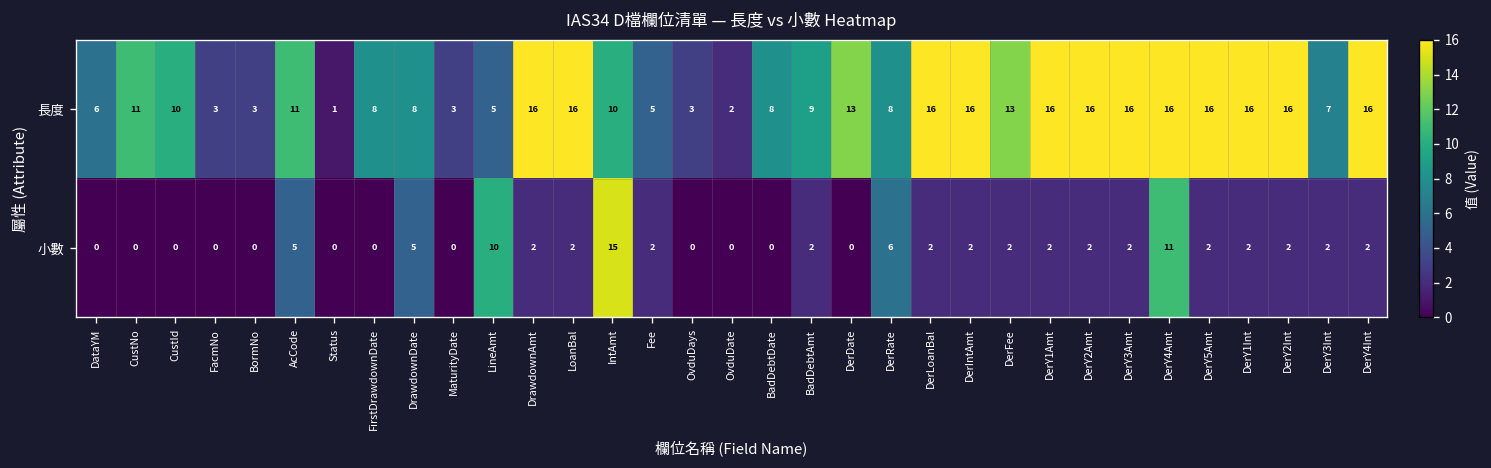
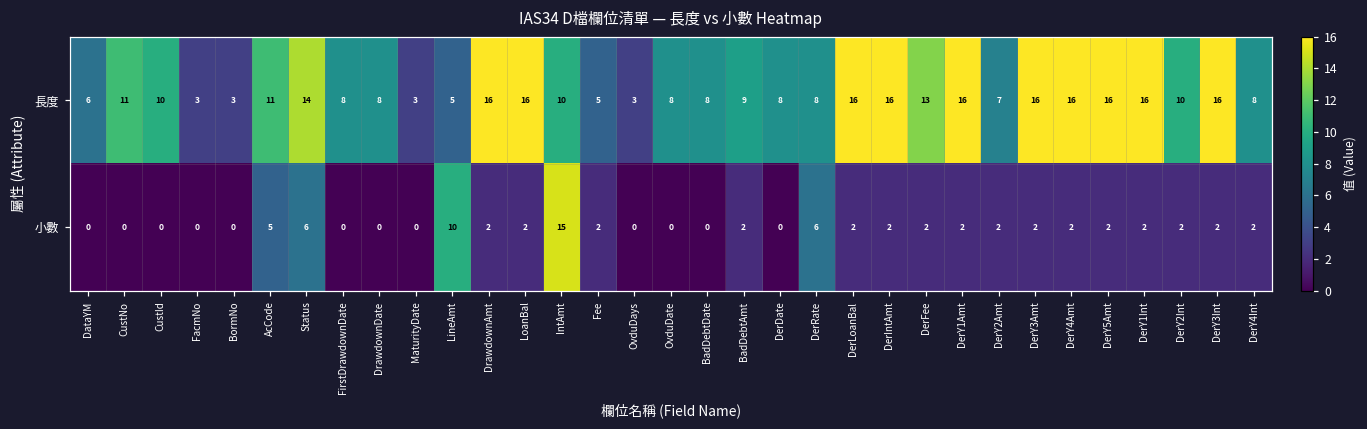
  {
    "長度": {
      "DataYM": 6,
      "CustNo": 11,
      "CustId": 10,
      "FacmNo": 3,
      "BormNo": 3,
      "AcCode": 11,
-     "Status": 1,
+     "Status": 14,
      "FirstDrawdownDate": 8,
      "DrawdownDate": 8,
      "MaturityDate": 3,
      "LineAmt": 5,
      "DrawdownAmt": 16,
      "LoanBal": 16,
      "IntAmt": 10,
      "Fee": 5,
      "OvduDays": 3,
-     "OvduDate": 2,
+     "OvduDate": 8,
      "BadDebtDate": 8,
      "BadDebtAmt": 9,
-     "DerDate": 13,
+     "DerDate": 8,
      "DerRate": 8,
      "DerLoanBal": 16,
      "DerIntAmt": 16,
      "DerFee": 13,
      "DerY1Amt": 16,
-     "DerY2Amt": 16,
+     "DerY2Amt": 7,
      "DerY3Amt": 16,
      "DerY4Amt": 16,
      "DerY5Amt": 16,
      "DerY1Int": 16,
-     "DerY2Int": 16,
-     "DerY3Int": 7,
-     "DerY4Int": 16
+     "DerY2Int": 10,
+     "DerY3Int": 16,
+     "DerY4Int": 8
    },
    "小數": {
      "DataYM": 0,
      "CustNo": 0,
      "CustId": 0,
      "FacmNo": 0,
      "BormNo": 0,
      "AcCode": 5,
-     "Status": 0,
+     "Status": 6,
      "FirstDrawdownDate": 0,
-     "DrawdownDate": 5,
+     "DrawdownDate": 0,
      "MaturityDate": 0,
      "LineAmt": 10,
      "DrawdownAmt": 2,
      "LoanBal": 2,
      "IntAmt": 15,
      "Fee": 2,
      "OvduDays": 0,
      "OvduDate": 0,
      "BadDebtDate": 0,
      "BadDebtAmt": 2,
      "DerDate": 0,
      "DerRate": 6,
      "DerLoanBal": 2,
      "DerIntAmt": 2,
      "DerFee": 2,
      "DerY1Amt": 2,
      "DerY2Amt": 2,
      "DerY3Amt": 2,
-     "DerY4Amt": 11,
+     "DerY4Amt": 2,
      "DerY5Amt": 2,
      "DerY1Int": 2,
      "DerY2Int": 2,
      "DerY3Int": 2,
      "DerY4Int": 2
    }
  }
